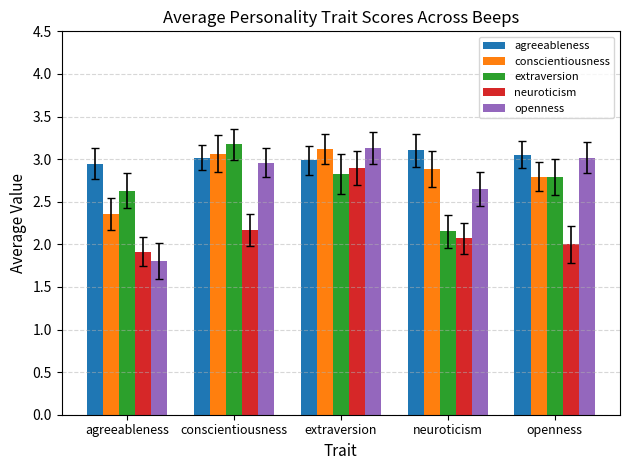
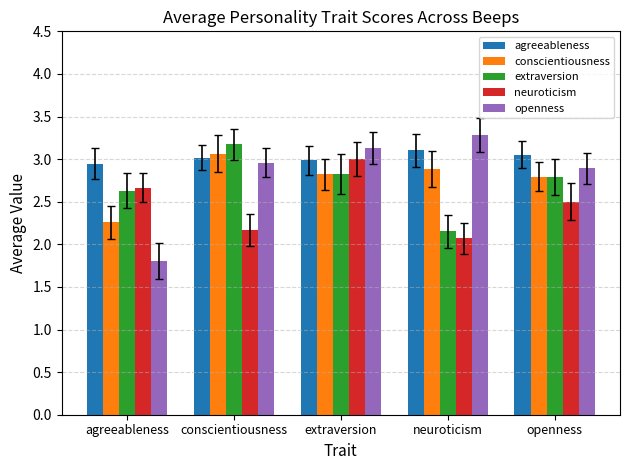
  {
    "conscientiousness": {
-     "agreeableness": 2.4,
+     "agreeableness": 2.3,
      "conscientiousness": 3.1,
-     "extraversion": 3.1,
+     "extraversion": 2.8,
      "neuroticism": 2.9,
      "openness": 2.8
    },
    "extraversion": {
      "agreeableness": 2.6,
      "conscientiousness": 3.2,
      "extraversion": 2.8,
      "neuroticism": 2.2,
      "openness": 2.8
    },
    "neuroticism": {
-     "agreeableness": 1.9,
+     "agreeableness": 2.7,
      "conscientiousness": 2.2,
-     "extraversion": 2.9,
+     "extraversion": 3.0,
      "neuroticism": 2.1,
-     "openness": 2.0
+     "openness": 2.5
    },
    "openness": {
      "agreeableness": 1.8,
      "conscientiousness": 3.0,
      "extraversion": 3.1,
-     "neuroticism": 2.7,
-     "openness": 3.0
+     "neuroticism": 3.3,
+     "openness": 2.9
    }
  }
